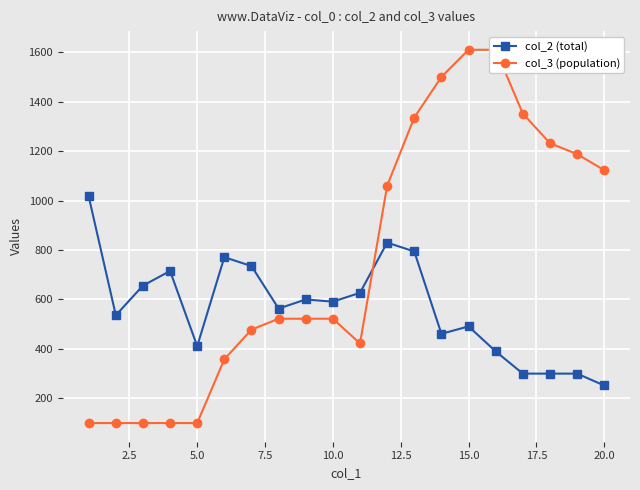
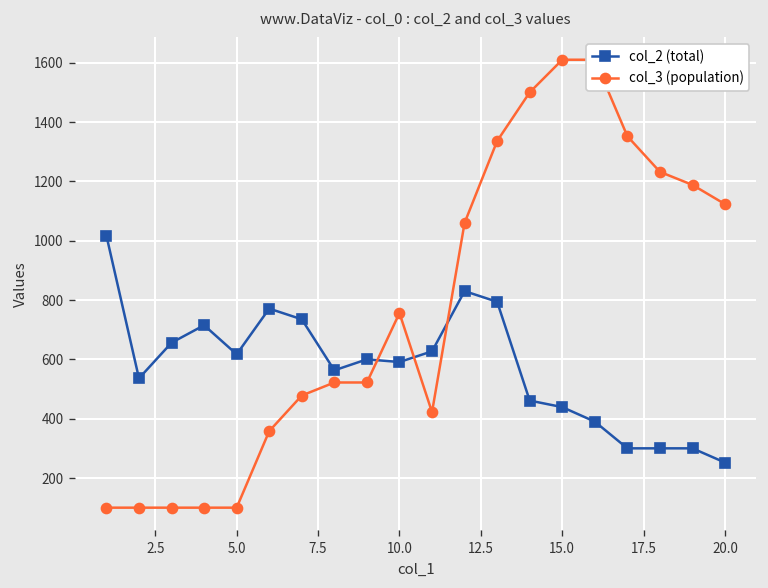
  {
    "col_2 (total)": {
-     "5.0": 410,
+     "5.0": 620,
      "10.0": 590,
-     "15.0": 490,
+     "15.0": 440,
      "20.0": 250
    },
    "col_3 (population)": {
      "5.0": 100,
-     "10.0": 520,
+     "10.0": 760,
      "15.0": 1610,
      "20.0": 1120
    }
  }
